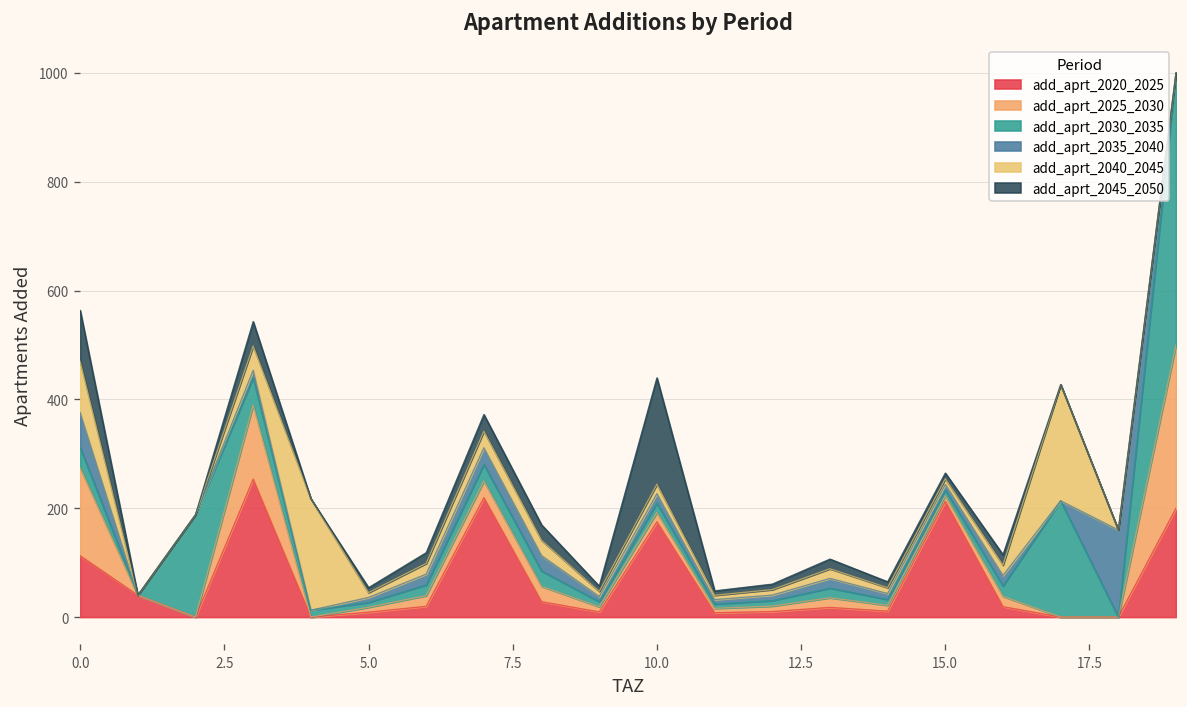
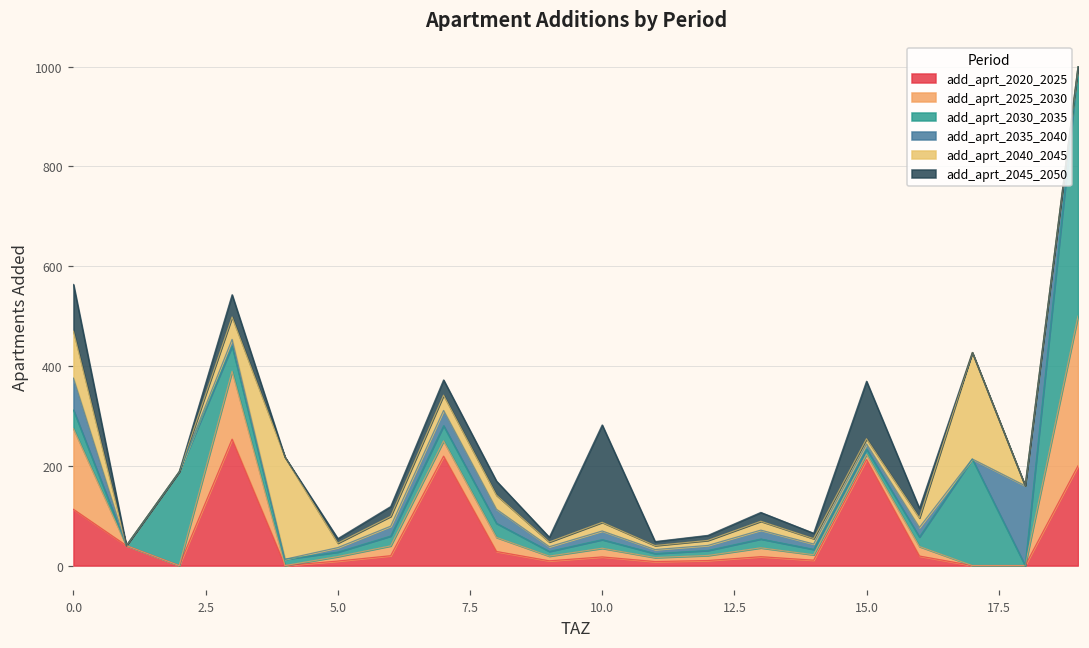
  {
    "add_aprt_2020_2025": {
      "0.0": 110,
      "5.0": 10,
-     "10.0": 170,
+     "10.0": 20,
      "15.0": 210
    },
    "add_aprt_2045_2050": {
      "0.0": 90,
      "5.0": 10,
      "10.0": 200,
-     "15.0": 10
+     "15.0": 120
    }
  }
